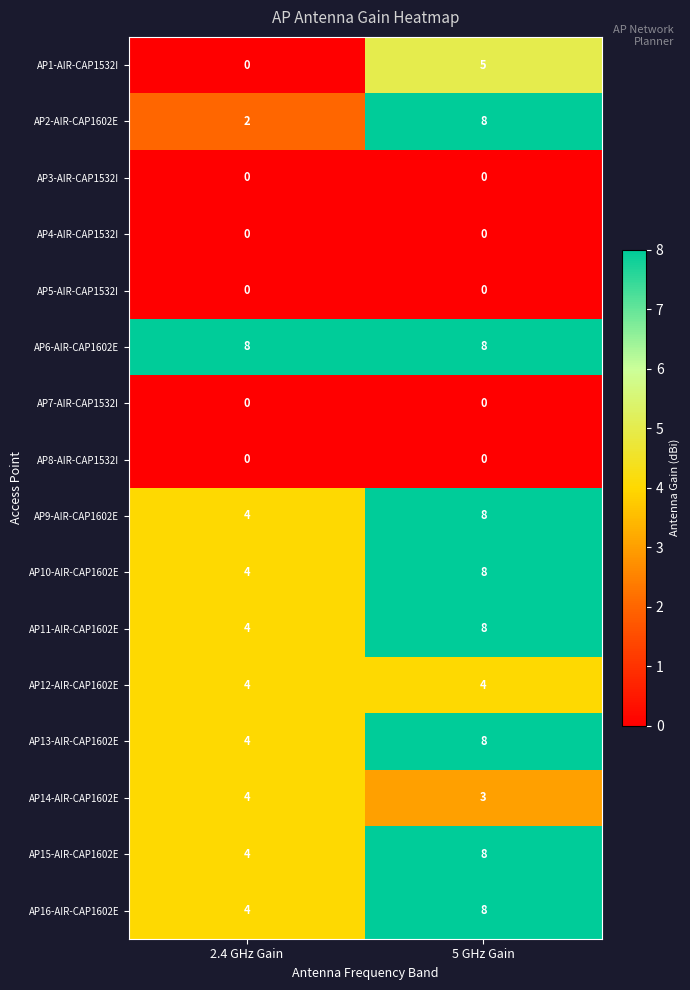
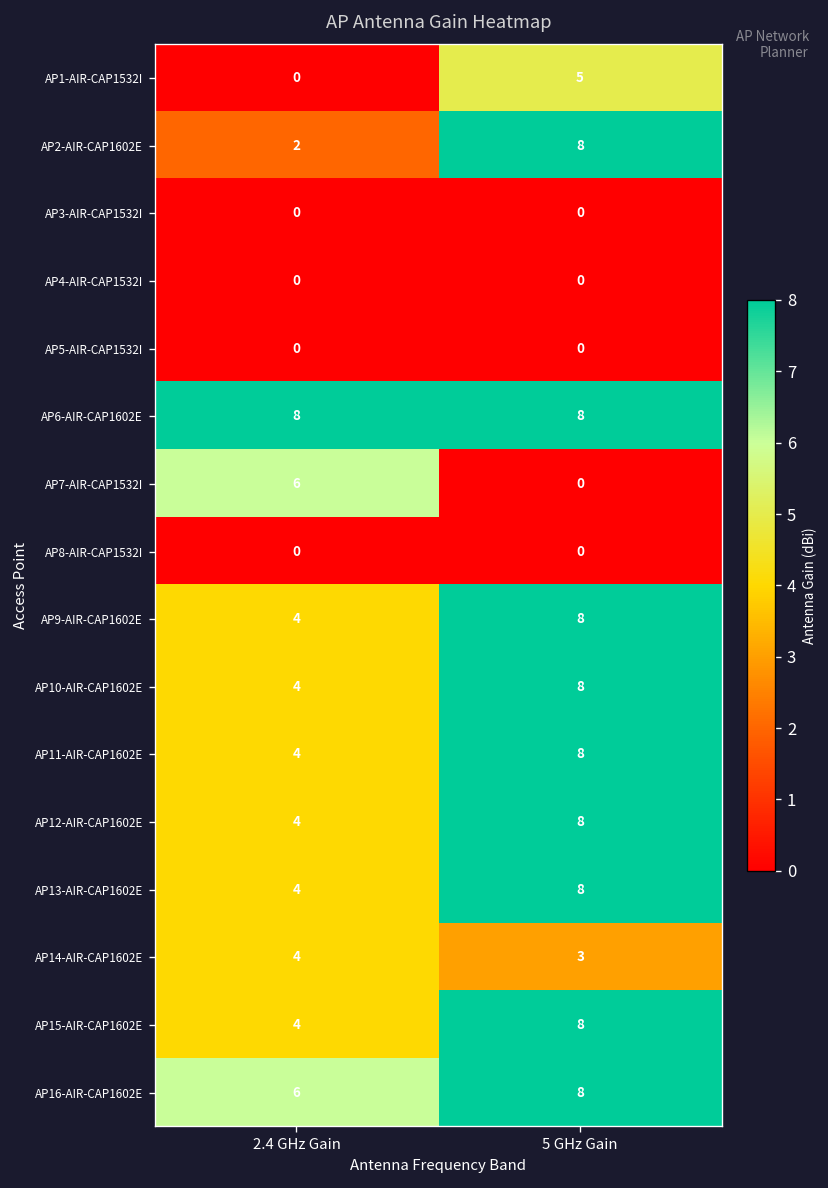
  {
    "AP1-AIR-CAP1532I": {
      "2.4 GHz Gain": 0,
      "5 GHz Gain": 5
    },
    "AP2-AIR-CAP1602E": {
      "2.4 GHz Gain": 2,
      "5 GHz Gain": 8
    },
    "AP3-AIR-CAP1532I": {
      "2.4 GHz Gain": 0,
      "5 GHz Gain": 0
    },
    "AP4-AIR-CAP1532I": {
      "2.4 GHz Gain": 0,
      "5 GHz Gain": 0
    },
    "AP5-AIR-CAP1532I": {
      "2.4 GHz Gain": 0,
      "5 GHz Gain": 0
    },
    "AP6-AIR-CAP1602E": {
      "2.4 GHz Gain": 8,
      "5 GHz Gain": 8
    },
    "AP7-AIR-CAP1532I": {
-     "2.4 GHz Gain": 0,
+     "2.4 GHz Gain": 6,
      "5 GHz Gain": 0
    },
    "AP8-AIR-CAP1532I": {
      "2.4 GHz Gain": 0,
      "5 GHz Gain": 0
    },
    "AP9-AIR-CAP1602E": {
      "2.4 GHz Gain": 4,
      "5 GHz Gain": 8
    },
    "AP10-AIR-CAP1602E": {
      "2.4 GHz Gain": 4,
      "5 GHz Gain": 8
    },
    "AP11-AIR-CAP1602E": {
      "2.4 GHz Gain": 4,
      "5 GHz Gain": 8
    },
    "AP12-AIR-CAP1602E": {
      "2.4 GHz Gain": 4,
-     "5 GHz Gain": 4
+     "5 GHz Gain": 8
    },
    "AP13-AIR-CAP1602E": {
      "2.4 GHz Gain": 4,
      "5 GHz Gain": 8
    },
    "AP14-AIR-CAP1602E": {
      "2.4 GHz Gain": 4,
      "5 GHz Gain": 3
    },
    "AP15-AIR-CAP1602E": {
      "2.4 GHz Gain": 4,
      "5 GHz Gain": 8
    },
    "AP16-AIR-CAP1602E": {
-     "2.4 GHz Gain": 4,
+     "2.4 GHz Gain": 6,
      "5 GHz Gain": 8
    }
  }
